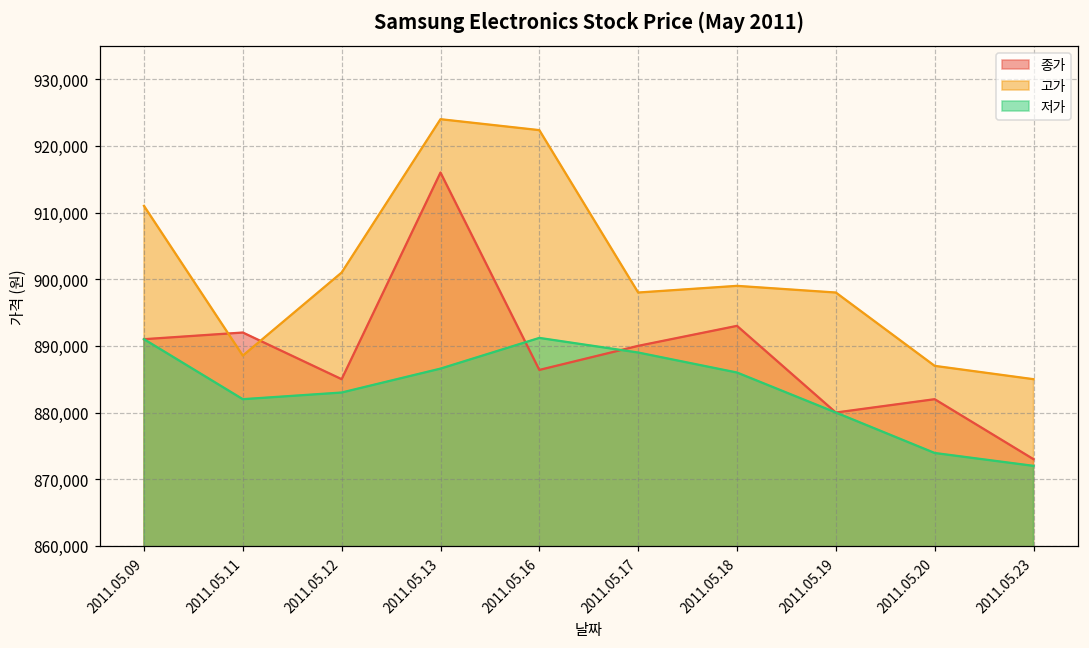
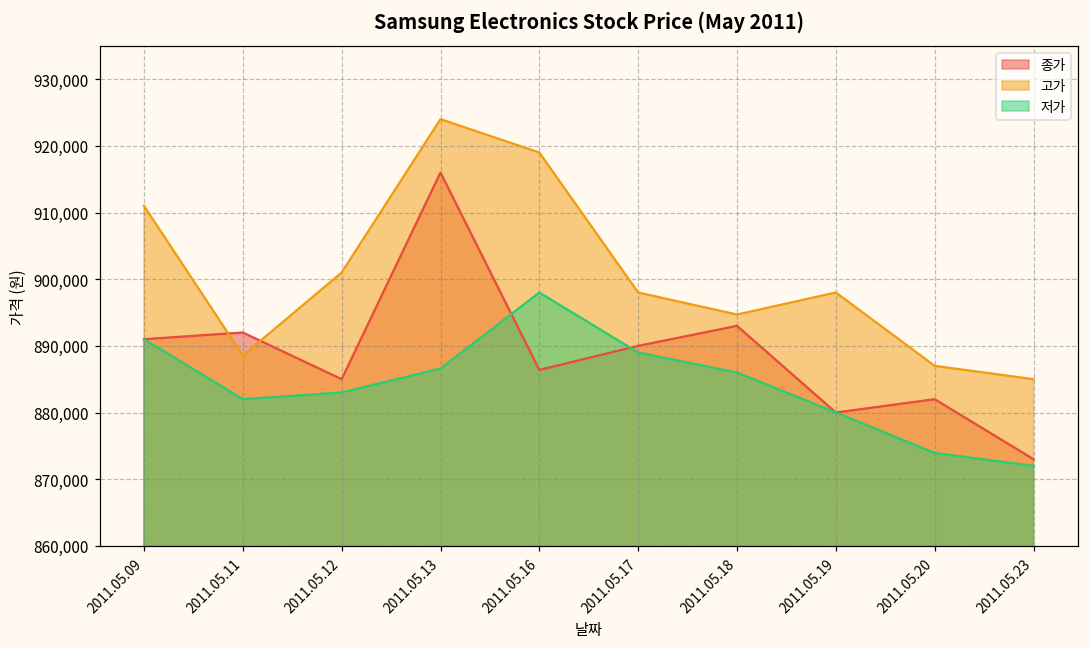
  {
    "종가": {
      "2011.05.11": "892,000",
      "2011.05.12": "885,000",
      "2011.05.13": "916,000",
      "2011.05.16": "886,000",
      "2011.05.17": "890,000",
      "2011.05.18": "893,000",
      "2011.05.20": "882,000",
      "2011.05.23": "873,000"
    },
    "고가": {
      "2011.05.09": "911,000",
      "2011.05.11": "889,000",
      "2011.05.12": "901,000",
      "2011.05.13": "924,000",
-     "2011.05.16": "922,000",
+     "2011.05.16": "919,000",
      "2011.05.17": "898,000",
-     "2011.05.18": "899,000",
+     "2011.05.18": "895,000",
      "2011.05.19": "898,000",
      "2011.05.20": "887,000",
      "2011.05.23": "885,000"
    },
    "저가": {
      "2011.05.11": "882,000",
      "2011.05.12": "883,000",
      "2011.05.13": "887,000",
-     "2011.05.16": "891,000",
+     "2011.05.16": "898,000",
      "2011.05.17": "889,000",
      "2011.05.18": "886,000",
      "2011.05.20": "874,000",
      "2011.05.23": "872,000"
    }
  }
